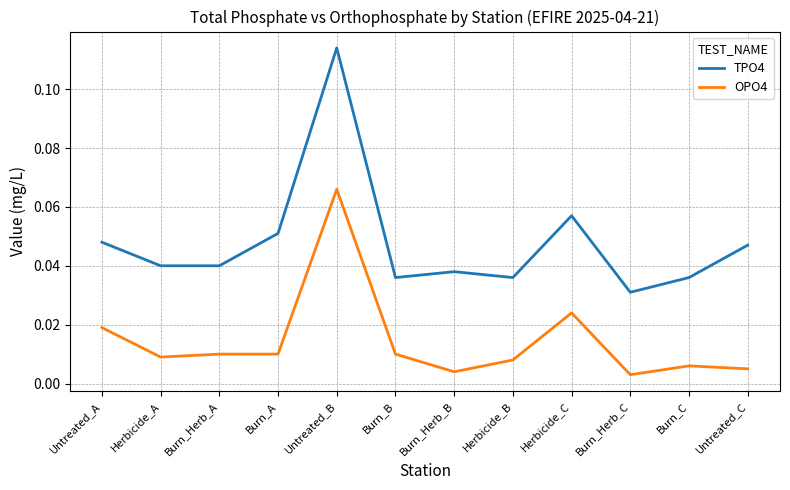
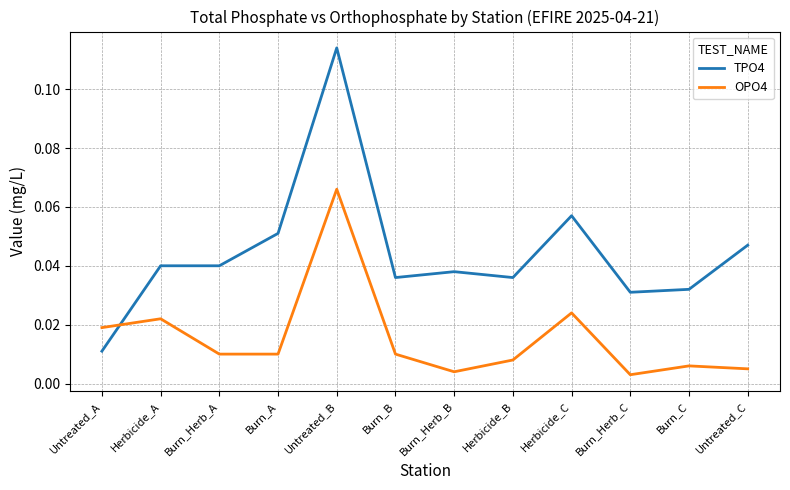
  {
    "TPO4": {
-     "Untreated_A": 0.048,
+     "Untreated_A": 0.011,
      "Herbicide_A": 0.040,
      "Burn_Herb_A": 0.040,
      "Burn_A": 0.051,
      "Untreated_B": 0.114,
      "Burn_B": 0.036,
      "Burn_Herb_B": 0.038,
      "Herbicide_B": 0.036,
      "Herbicide_C": 0.057,
      "Burn_Herb_C": 0.031,
-     "Burn_C": 0.036,
+     "Burn_C": 0.032,
      "Untreated_C": 0.047
    },
    "OPO4": {
      "Untreated_A": 0.019,
-     "Herbicide_A": 0.009,
+     "Herbicide_A": 0.022,
      "Burn_Herb_A": 0.010,
      "Burn_A": 0.010,
      "Untreated_B": 0.066,
      "Burn_B": 0.010,
      "Burn_Herb_B": 0.004,
      "Herbicide_B": 0.008,
      "Herbicide_C": 0.024,
      "Burn_Herb_C": 0.003,
      "Burn_C": 0.006,
      "Untreated_C": 0.005
    }
  }
